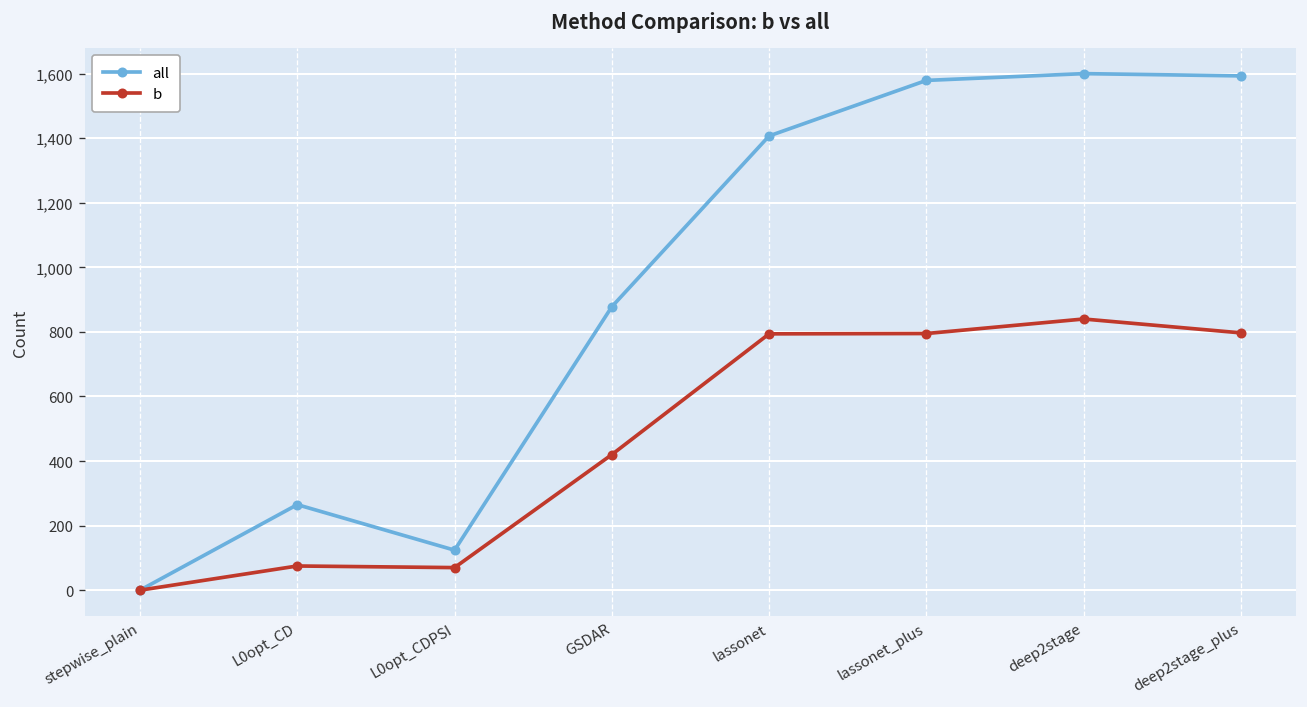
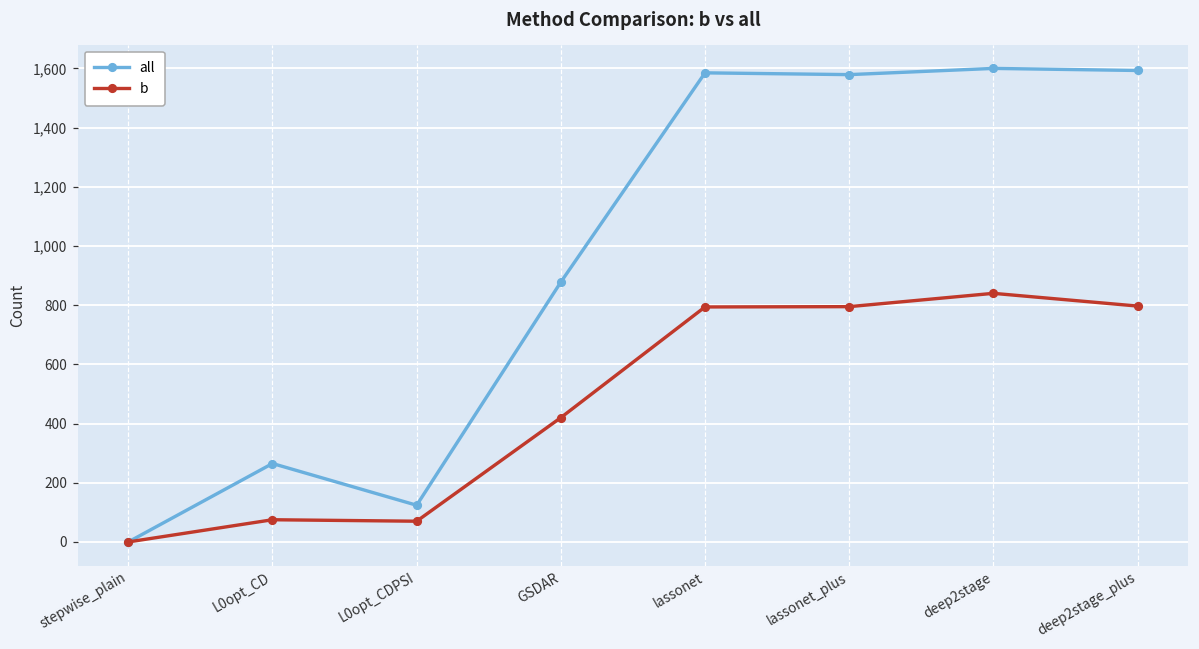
  {
    "all": {
      "L0opt_CD": "270",
      "L0opt_CDPSI": "120",
      "GSDAR": "880",
-     "lassonet": "1,410",
+     "lassonet": "1,590",
      "lassonet_plus": "1,580",
      "deep2stage": "1,600",
      "deep2stage_plus": "1,590"
    },
    "b": {
      "L0opt_CD": "80",
      "L0opt_CDPSI": "70",
      "GSDAR": "420",
      "lassonet": "790",
      "lassonet_plus": "800",
      "deep2stage": "840",
      "deep2stage_plus": "800"
    }
  }
